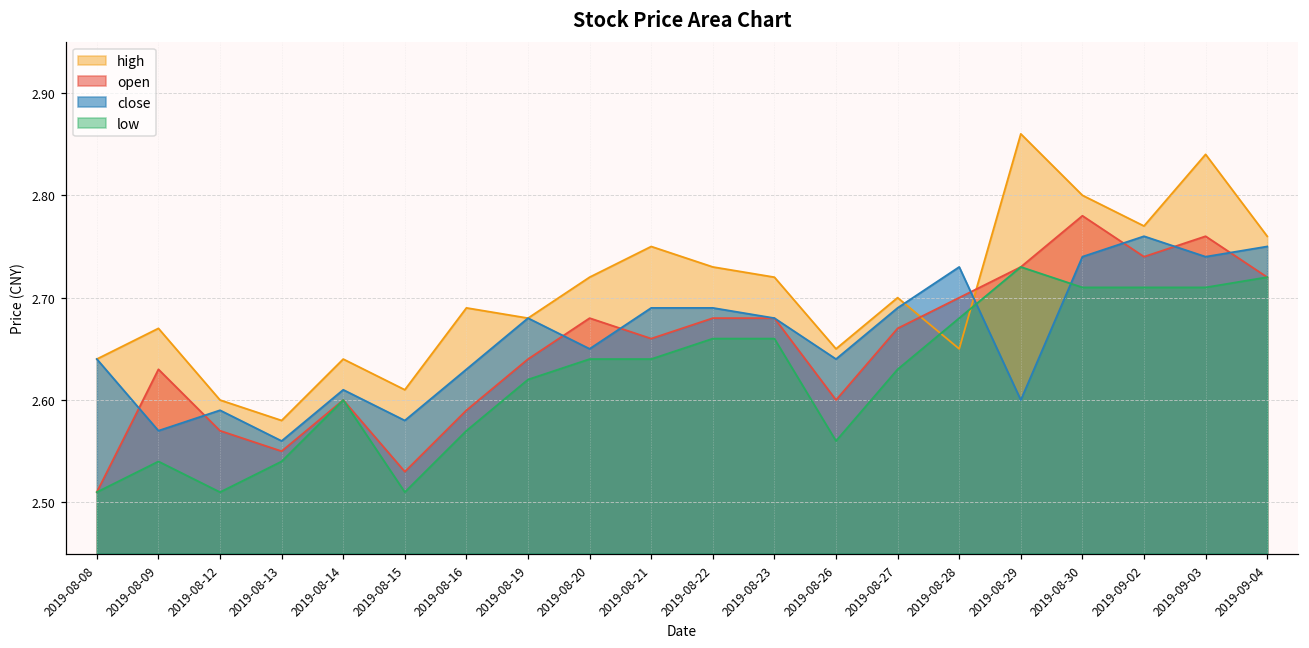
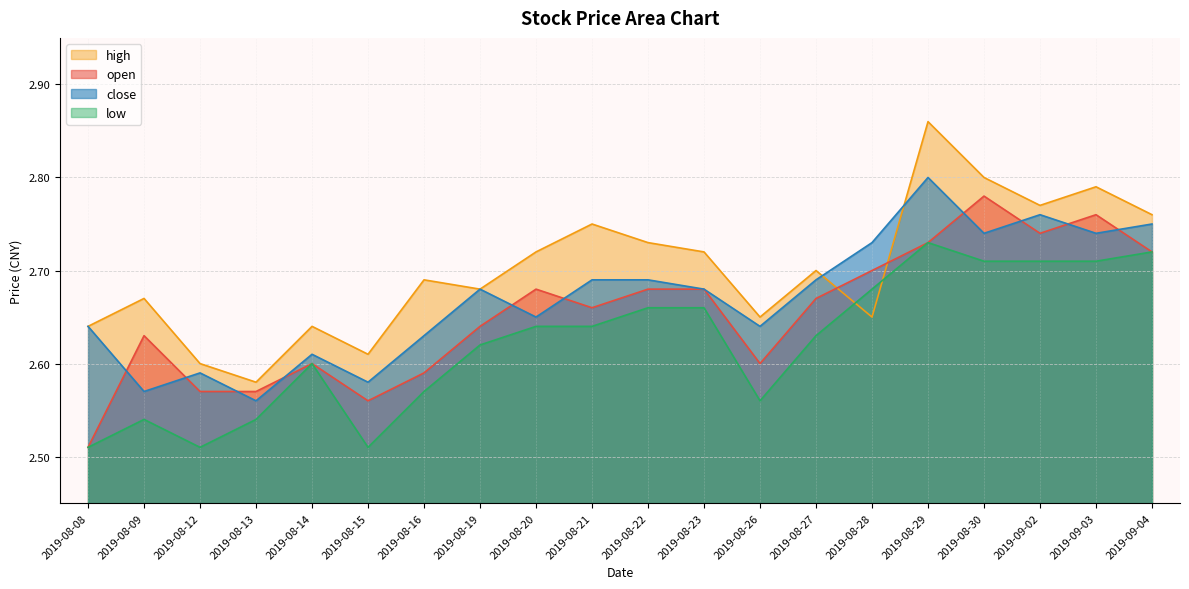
  {
    "high": {
      "2019-08-09": 2.67,
      "2019-08-12": 2.60,
      "2019-08-13": 2.58,
      "2019-08-14": 2.64,
      "2019-08-15": 2.61,
      "2019-08-16": 2.69,
      "2019-08-20": 2.72,
      "2019-08-21": 2.75,
      "2019-08-22": 2.73,
      "2019-08-23": 2.72,
      "2019-08-26": 2.65,
      "2019-08-27": 2.70,
      "2019-08-28": 2.65,
      "2019-08-29": 2.86,
      "2019-08-30": 2.80,
      "2019-09-02": 2.77,
-     "2019-09-03": 2.84,
+     "2019-09-03": 2.79,
      "2019-09-04": 2.76
    },
    "open": {
      "2019-08-09": 2.63,
      "2019-08-12": 2.57,
-     "2019-08-13": 2.55,
-     "2019-08-15": 2.53,
+     "2019-08-13": 2.57,
+     "2019-08-15": 2.56,
      "2019-08-16": 2.59,
      "2019-08-19": 2.64,
      "2019-08-20": 2.68,
      "2019-08-21": 2.66,
      "2019-08-22": 2.68,
      "2019-08-26": 2.60,
      "2019-08-27": 2.67,
      "2019-08-28": 2.70,
      "2019-08-30": 2.78,
      "2019-09-02": 2.74,
      "2019-09-03": 2.76
    },
    "close": {
      "2019-08-09": 2.57,
      "2019-08-12": 2.59,
      "2019-08-13": 2.56,
      "2019-08-14": 2.61,
      "2019-08-15": 2.58,
      "2019-08-16": 2.63,
      "2019-08-20": 2.65,
      "2019-08-21": 2.69,
      "2019-08-22": 2.69,
      "2019-08-26": 2.64,
      "2019-08-27": 2.69,
      "2019-08-28": 2.73,
-     "2019-08-29": 2.6,
+     "2019-08-29": 2.8,
      "2019-08-30": 2.74,
      "2019-09-02": 2.76,
      "2019-09-03": 2.74,
      "2019-09-04": 2.75
    },
    "low": {
      "2019-08-09": 2.54,
      "2019-08-12": 2.51,
      "2019-08-13": 2.54,
      "2019-08-15": 2.51,
      "2019-08-16": 2.57,
      "2019-08-19": 2.62,
      "2019-08-20": 2.64,
      "2019-08-21": 2.64,
      "2019-08-22": 2.66,
      "2019-08-23": 2.66,
      "2019-08-26": 2.56,
      "2019-08-27": 2.63,
      "2019-08-28": 2.68,
      "2019-08-30": 2.71,
      "2019-09-02": 2.71,
      "2019-09-03": 2.71
    }
  }
